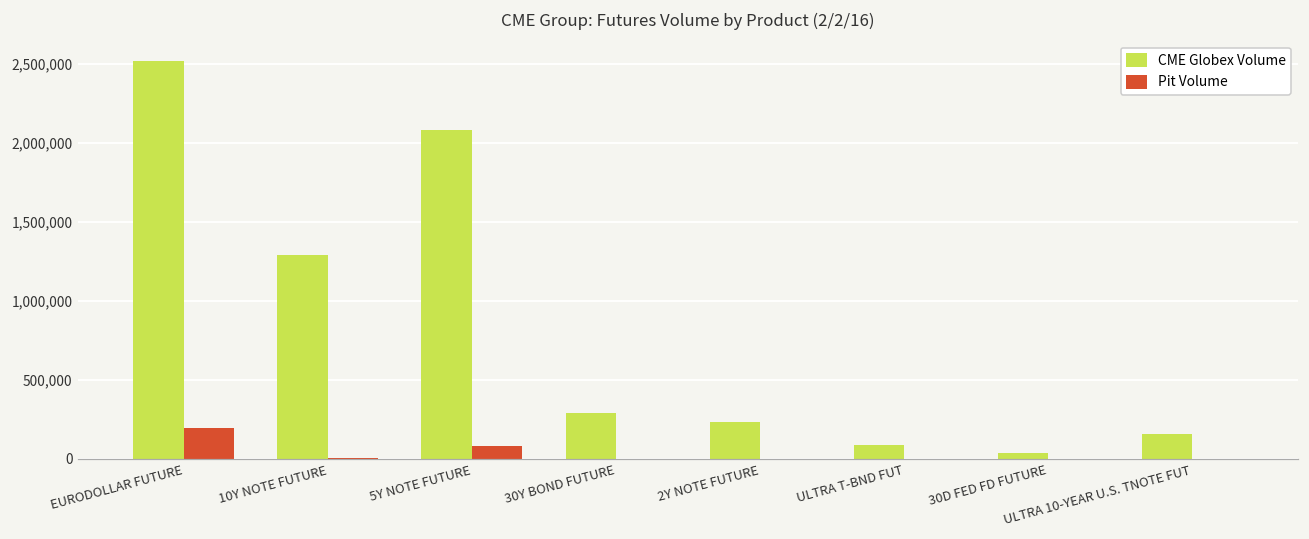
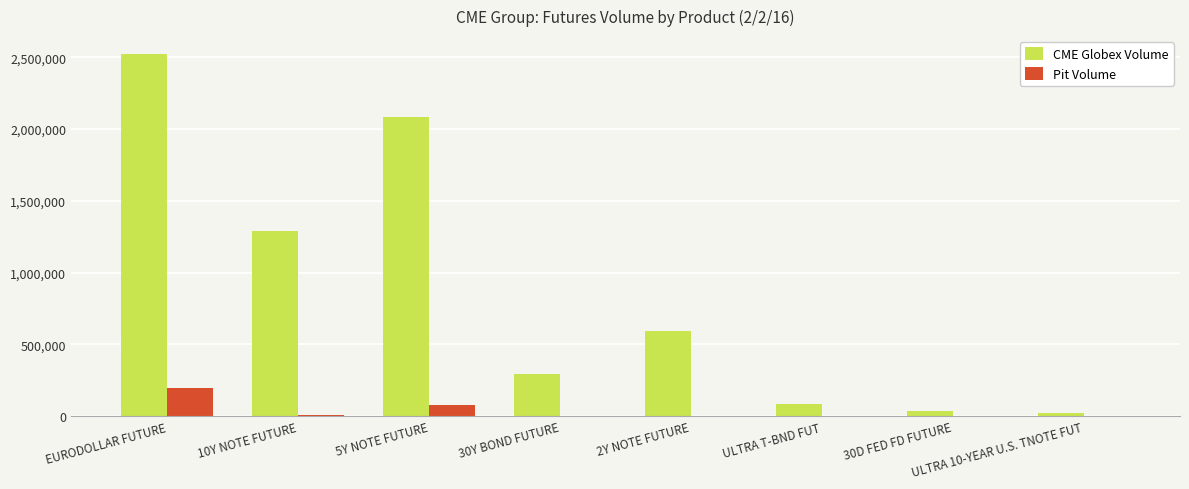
  {
    "CME Globex Volume": {
      "EURODOLLAR FUTURE": "2,520,000",
      "10Y NOTE FUTURE": "1,290,000",
      "5Y NOTE FUTURE": "2,080,000",
      "30Y BOND FUTURE": "290,000",
-     "2Y NOTE FUTURE": "230,000",
+     "2Y NOTE FUTURE": "600,000",
      "ULTRA T-BND FUT": "90,000",
      "30D FED FD FUTURE": "40,000",
-     "ULTRA 10-YEAR U.S. TNOTE FUT": "150,000"
+     "ULTRA 10-YEAR U.S. TNOTE FUT": "20,000"
    },
    "Pit Volume": {
      "EURODOLLAR FUTURE": "200,000",
      "5Y NOTE FUTURE": "80,000",
      "2Y NOTE FUTURE": "0",
      "ULTRA T-BND FUT": "0",
      "30D FED FD FUTURE": "0",
      "ULTRA 10-YEAR U.S. TNOTE FUT": "0"
    }
  }
